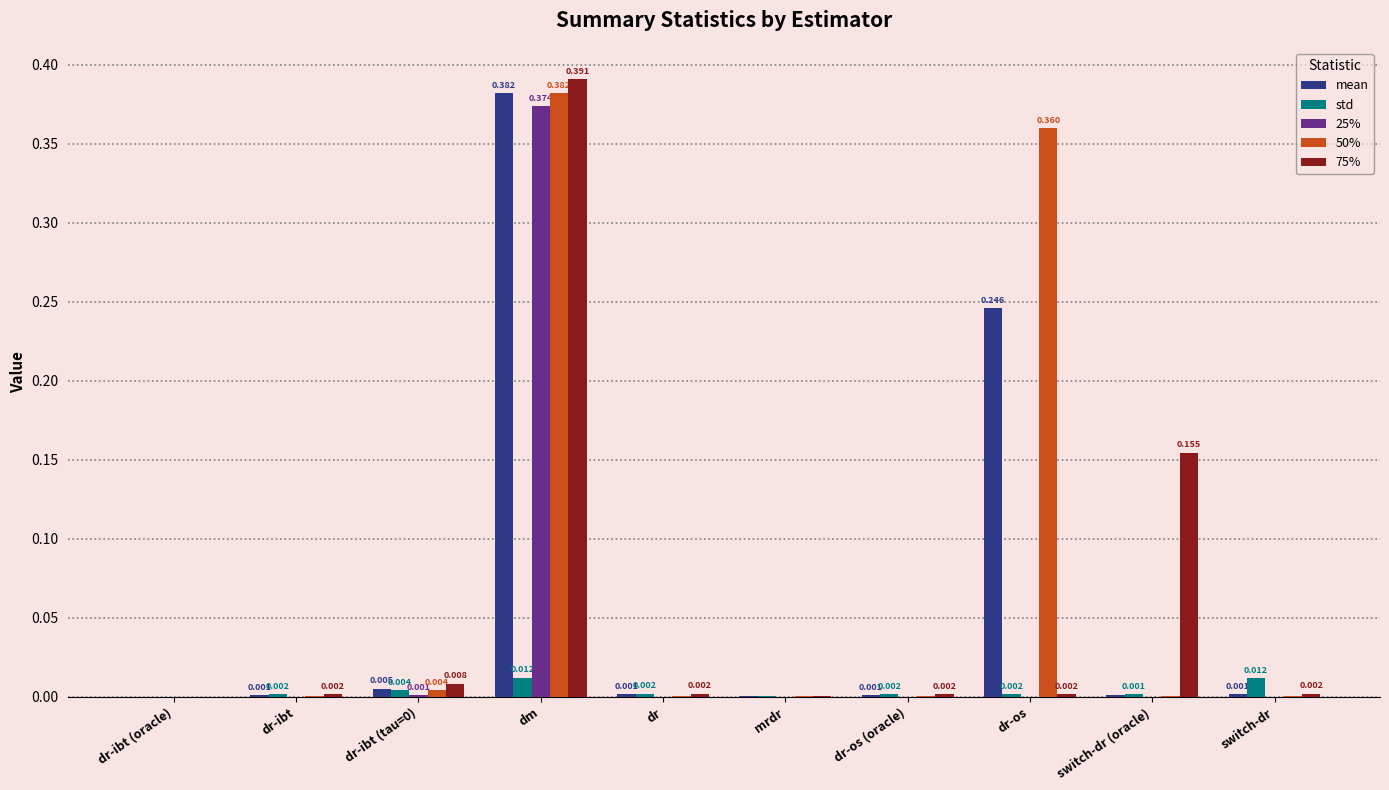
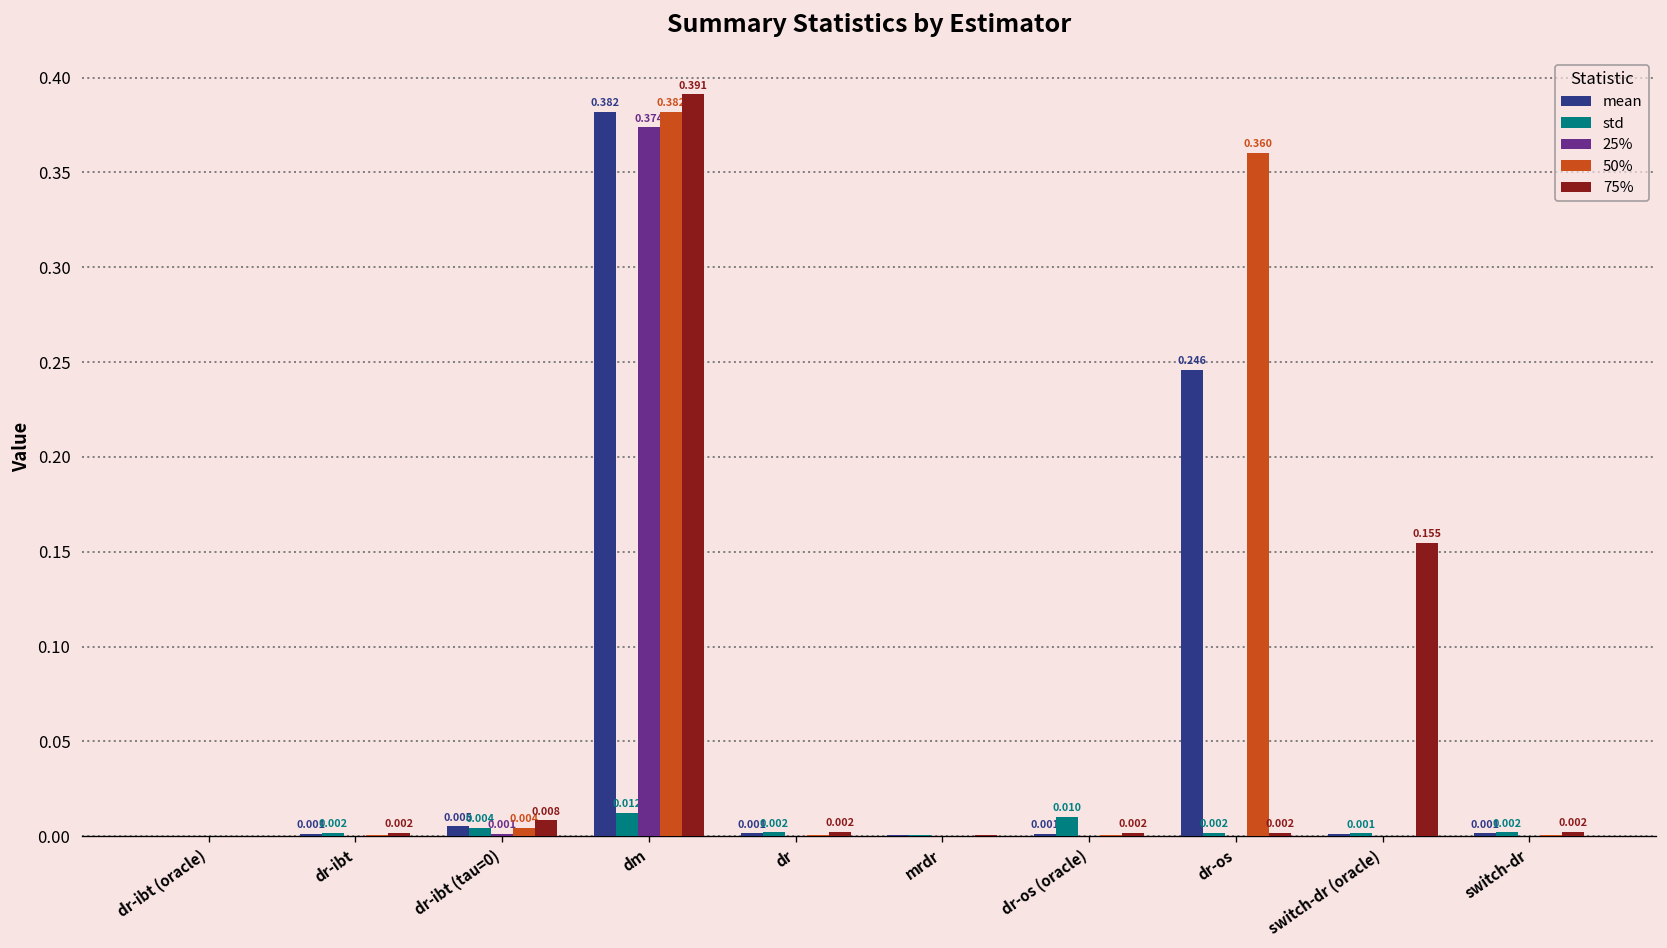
  {
    "mean": {
      "dm": 0.382,
      "dr-os": 0.246,
      "switch-dr": 0.001
    },
    "std": {
      "dm": 0.012,
-     "dr-os (oracle)": 0.002,
+     "dr-os (oracle)": 0.010,
      "dr-os": 0.002,
      "switch-dr (oracle)": 0.001,
-     "switch-dr": 0.012
+     "switch-dr": 0.002
    },
    "25%": {
      "dr-ibt (tau=0)": 0.001,
      "dm": 0.374
    },
    "50%": {
      "dr-ibt (tau=0)": 0.004,
      "dm": 0.382,
      "dr-os": 0.360
    },
    "75%": {
      "dr-ibt": 0.002,
      "dr-ibt (tau=0)": 0.008,
      "dm": 0.391,
      "dr": 0.002,
      "dr-os (oracle)": 0.002,
      "dr-os": 0.002,
      "switch-dr (oracle)": 0.155,
      "switch-dr": 0.002
    }
  }
